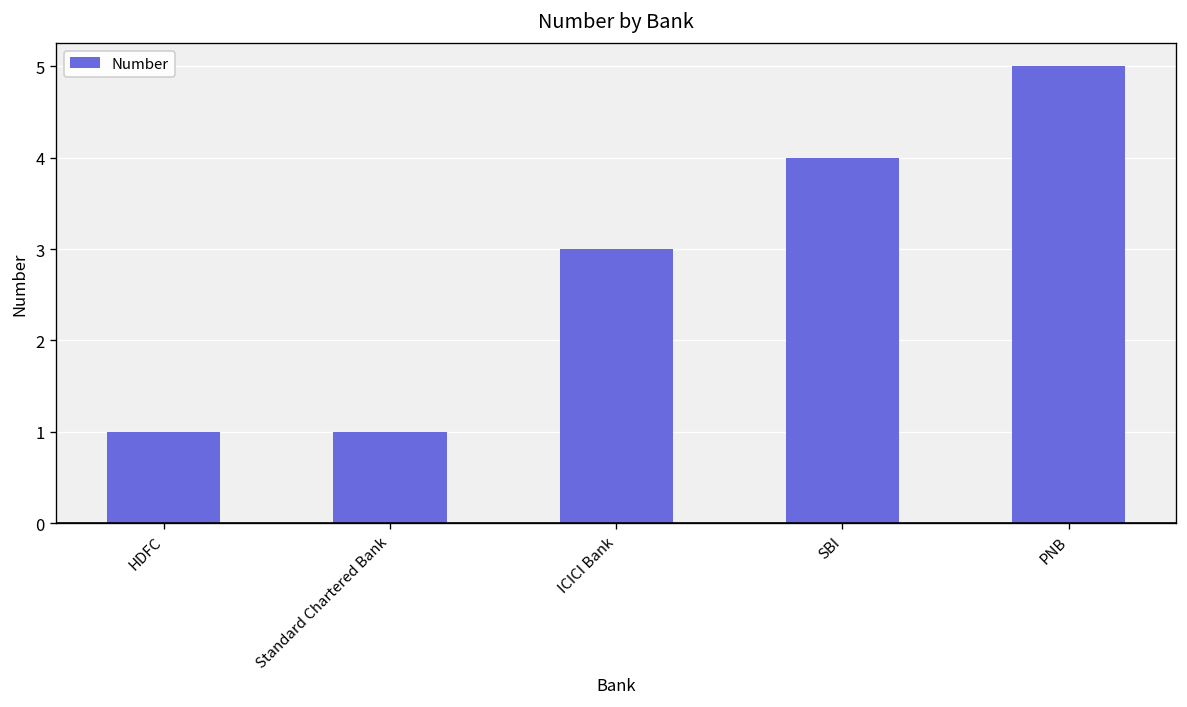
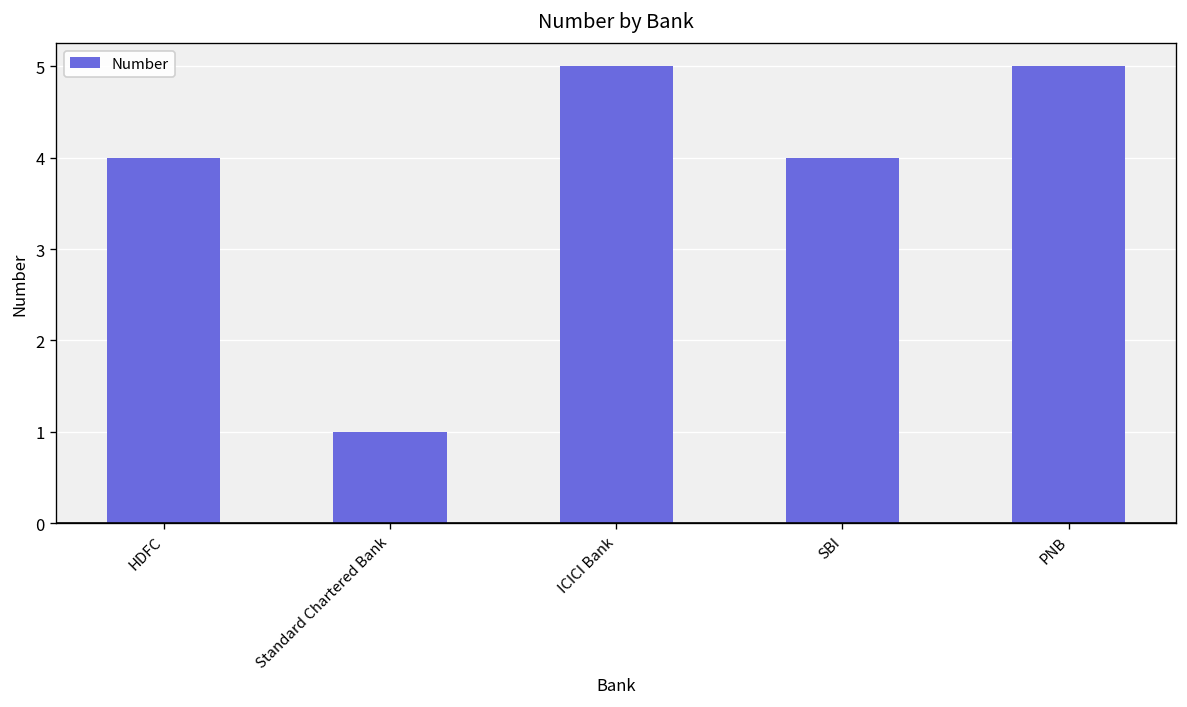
  {
-   "HDFC": 1,
+   "HDFC": 4,
    "Standard Chartered Bank": 1,
-   "ICICI Bank": 3,
+   "ICICI Bank": 5,
    "SBI": 4,
    "PNB": 5
  }
